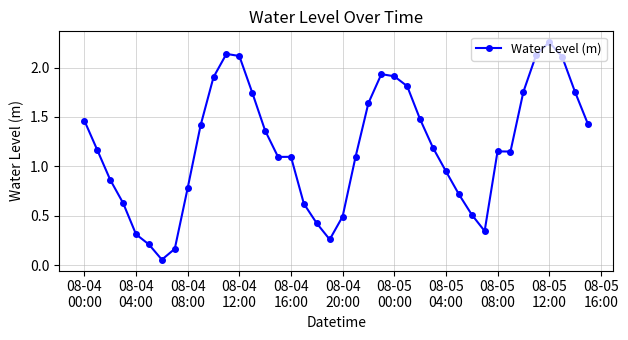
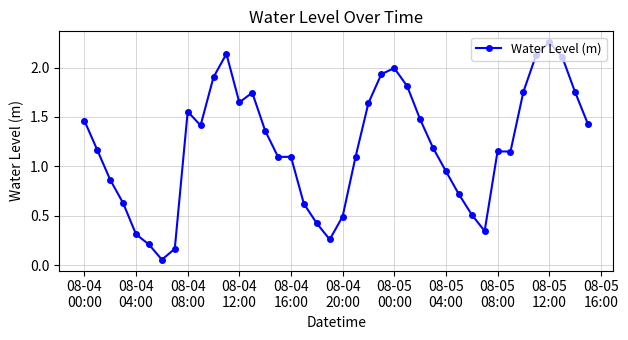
  {
    "08-04 00:00": 1.5,
    "08-04 04:00": 0.3,
-   "08-04 08:00": 0.8,
-   "08-04 12:00": 2.1,
+   "08-04 08:00": 1.6,
+   "08-04 12:00": 1.6,
    "08-04 16:00": 1.1,
    "08-04 20:00": 0.5,
-   "08-05 00:00": 1.9,
+   "08-05 00:00": 2.0,
    "08-05 04:00": 1.0,
    "08-05 08:00": 1.2
  }
